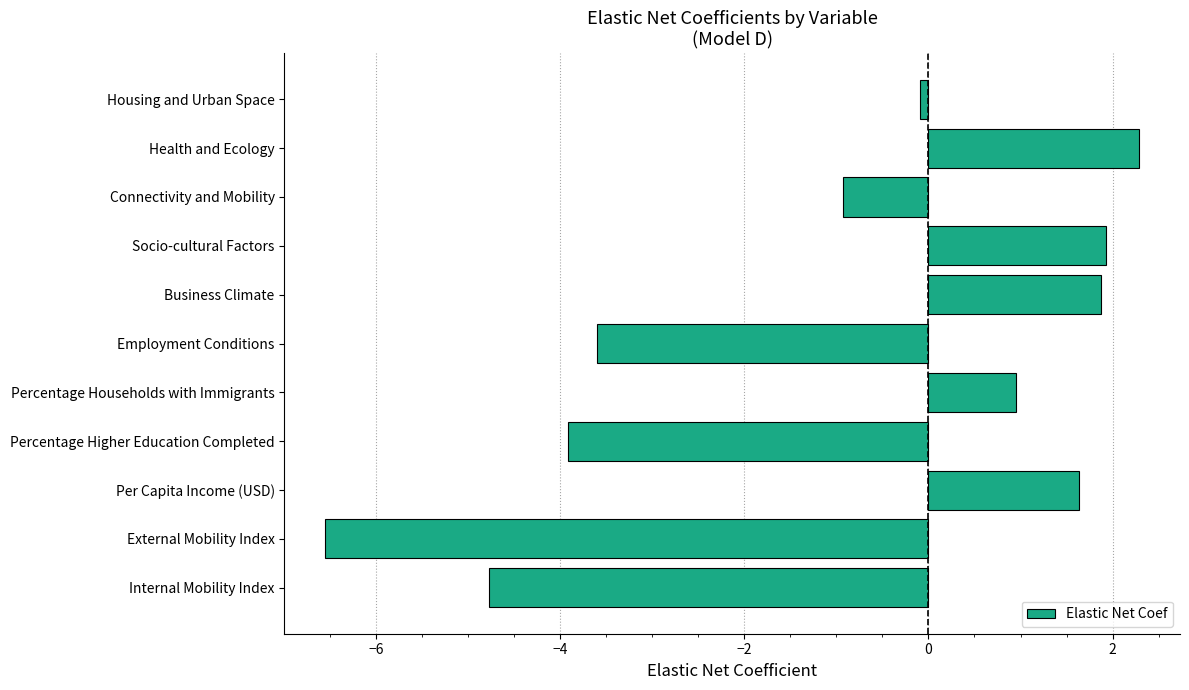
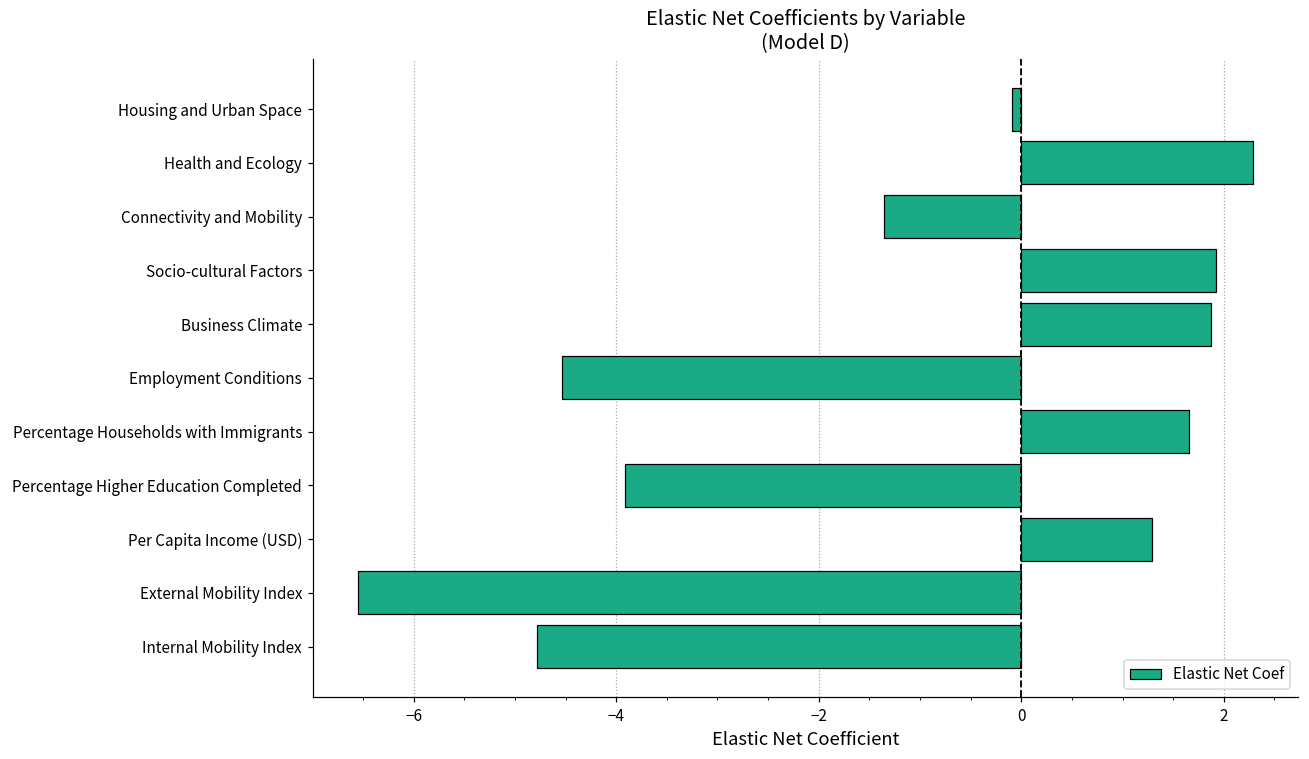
  {
    "Housing and Urban Space": -0.1,
    "Health and Ecology": 2.3,
-   "Connectivity and Mobility": -0.9,
+   "Connectivity and Mobility": -1.4,
    "Socio-cultural Factors": 1.9,
    "Business Climate": 1.9,
-   "Employment Conditions": -3.6,
-   "Percentage Households with Immigrants": 1.0,
+   "Employment Conditions": -4.5,
+   "Percentage Households with Immigrants": 1.7,
    "Percentage Higher Education Completed": -3.9,
-   "Per Capita Income (USD)": 1.6,
+   "Per Capita Income (USD)": 1.3,
    "External Mobility Index": -6.6,
    "Internal Mobility Index": -4.8
  }
